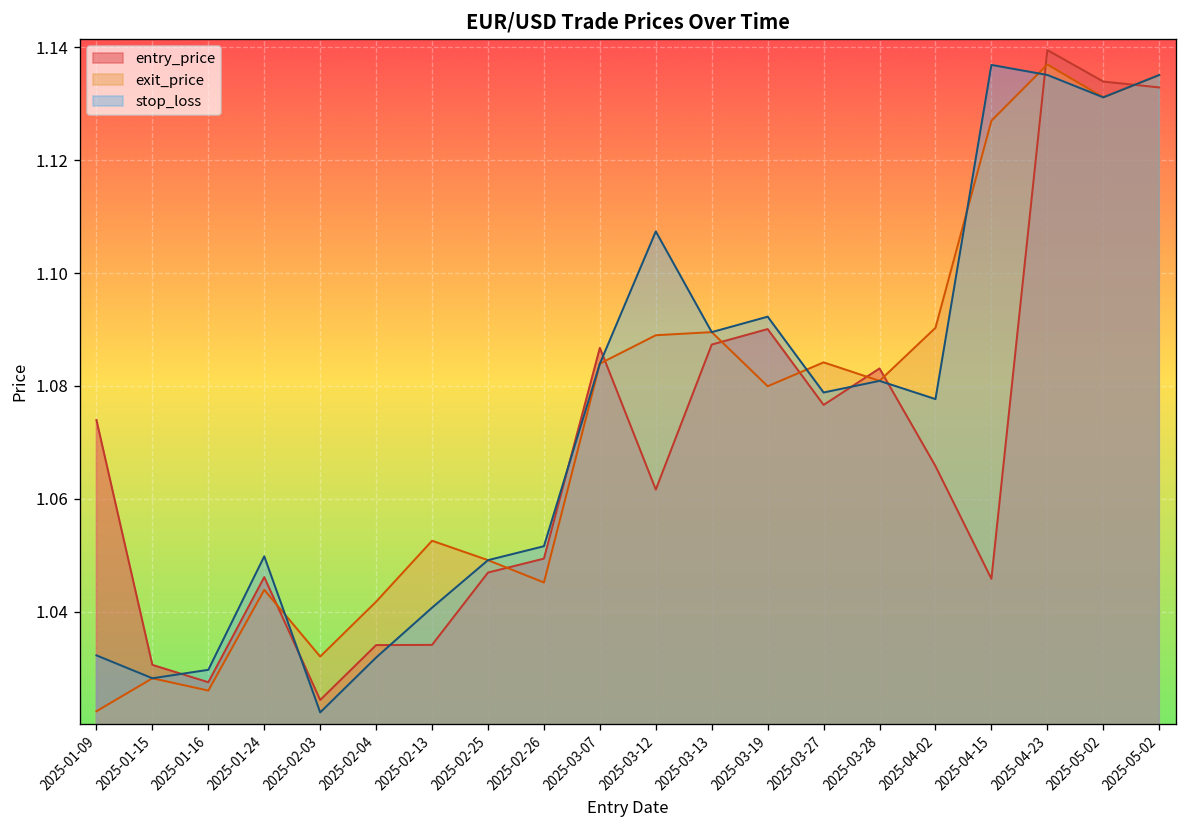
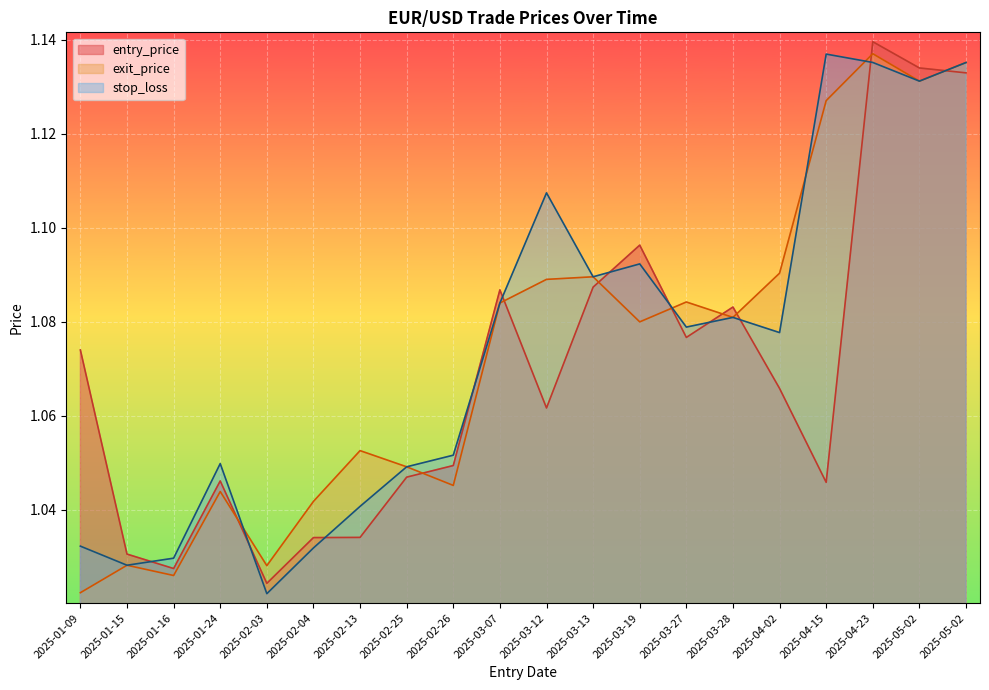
  {
    "entry_price": {
      "2025-01-09": 1.074,
      "2025-01-15": 1.031,
      "2025-01-16": 1.027,
      "2025-01-24": 1.046,
      "2025-02-03": 1.024,
      "2025-02-04": 1.034,
      "2025-02-13": 1.034,
      "2025-02-25": 1.047,
      "2025-02-26": 1.049,
      "2025-03-07": 1.087,
      "2025-03-12": 1.062,
      "2025-03-13": 1.087,
-     "2025-03-19": 1.090,
+     "2025-03-19": 1.096,
      "2025-03-27": 1.077,
      "2025-03-28": 1.083,
      "2025-04-02": 1.066,
      "2025-04-15": 1.046,
      "2025-04-23": 1.140
    },
    "exit_price": {
      "2025-01-09": 1.022,
      "2025-01-16": 1.026,
      "2025-01-24": 1.044,
-     "2025-02-03": 1.032,
+     "2025-02-03": 1.028,
      "2025-02-04": 1.042,
      "2025-02-13": 1.053,
      "2025-02-26": 1.045,
      "2025-03-12": 1.089,
      "2025-03-19": 1.080,
      "2025-03-27": 1.084,
      "2025-04-02": 1.090,
      "2025-04-15": 1.127,
      "2025-04-23": 1.137
    },
    "stop_loss": {
      "2025-01-09": 1.032,
      "2025-01-16": 1.030,
      "2025-01-24": 1.050,
      "2025-02-03": 1.022,
      "2025-02-04": 1.032,
      "2025-02-13": 1.041,
      "2025-02-26": 1.052,
      "2025-03-12": 1.107,
      "2025-03-19": 1.092,
      "2025-03-27": 1.079,
      "2025-04-02": 1.078,
      "2025-04-15": 1.137,
      "2025-04-23": 1.135
    }
  }
